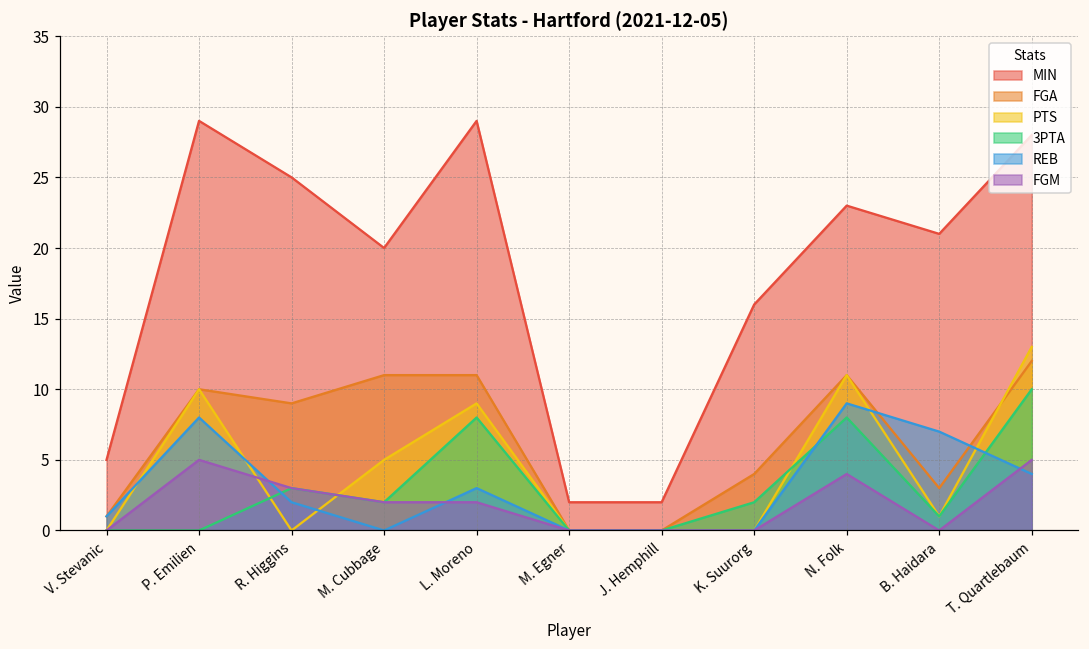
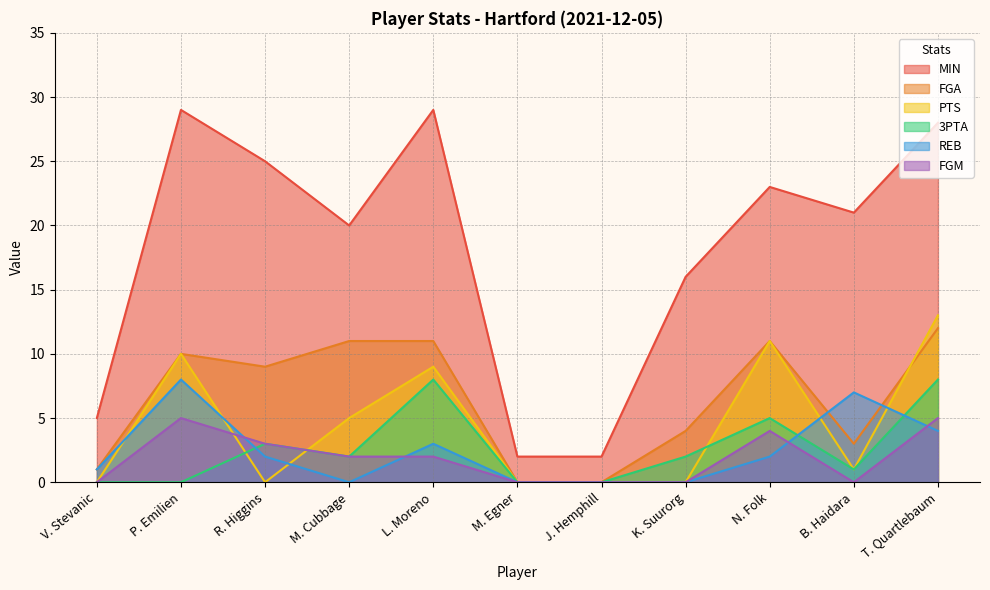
  {
    "PTS": {
      "R. Higgins": 0,
      "M. Cubbage": 5,
      "L. Moreno": 9,
      "T. Quartlebaum": 13
    },
    "3PTA": {
      "P. Emilien": 0,
      "L. Moreno": 8,
      "K. Suurorg": 2,
-     "N. Folk": 8,
-     "T. Quartlebaum": 10
+     "N. Folk": 5,
+     "T. Quartlebaum": 8
    },
    "REB": {
      "P. Emilien": 8,
      "R. Higgins": 2,
      "M. Cubbage": 0,
      "L. Moreno": 3,
-     "N. Folk": 9,
+     "N. Folk": 2,
      "B. Haidara": 7,
      "T. Quartlebaum": 4
    },
    "FGM": {
      "P. Emilien": 5,
      "L. Moreno": 2,
      "N. Folk": 4,
      "B. Haidara": 0,
      "T. Quartlebaum": 5
    }
  }
